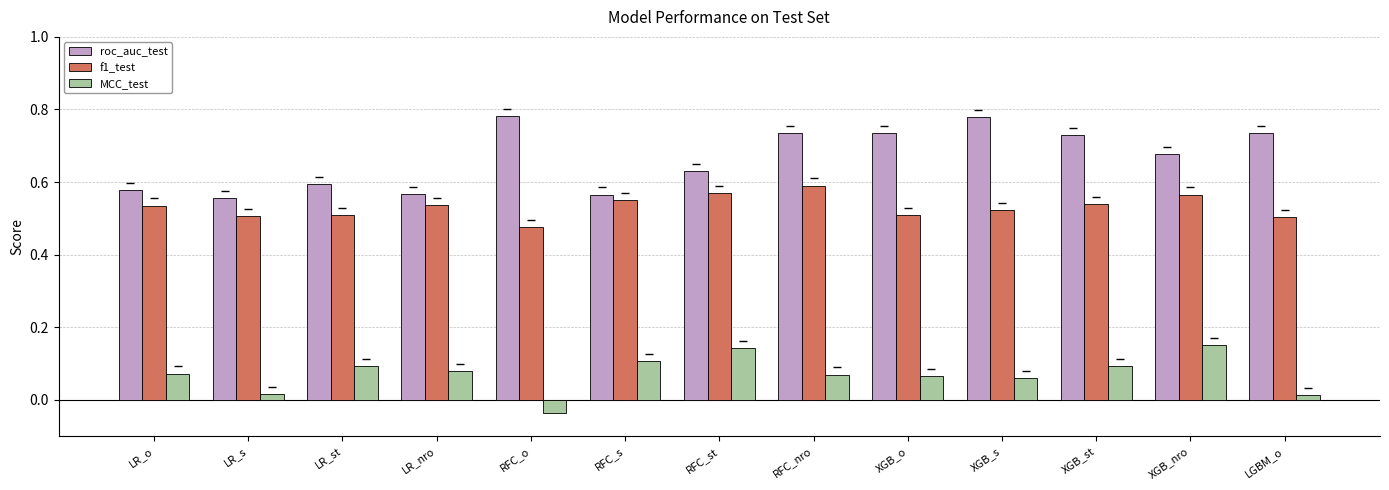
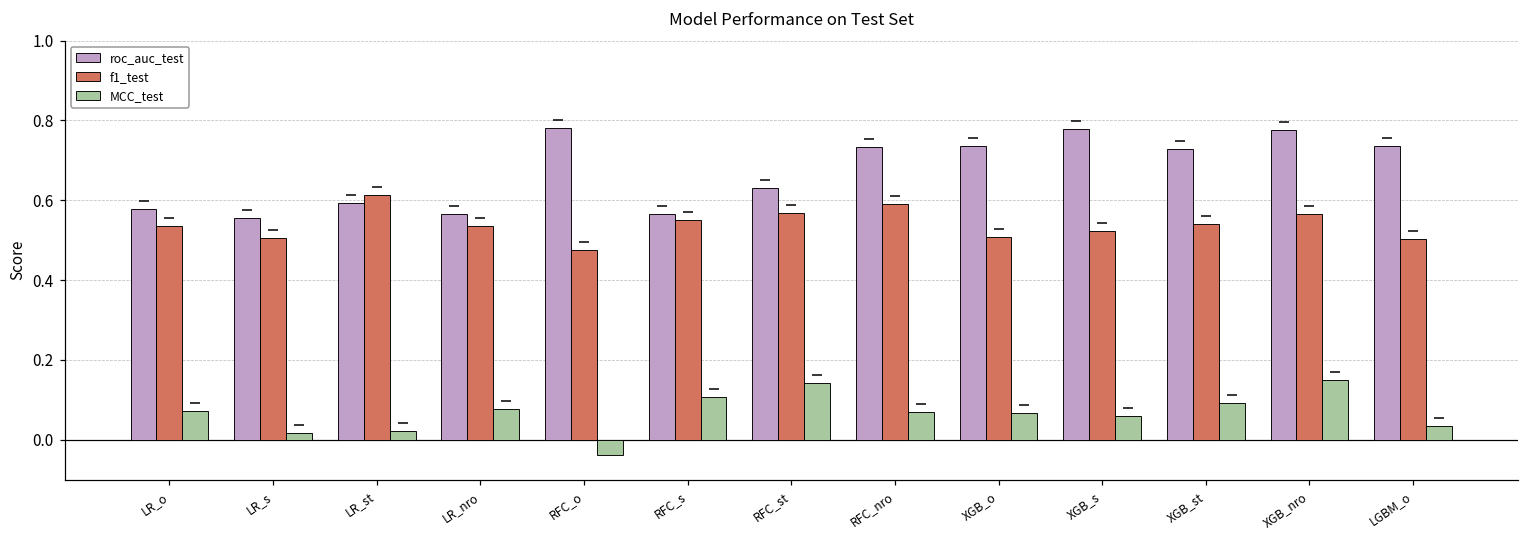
  {
    "roc_auc_test": {
      "LR_o": 0.58,
      "LR_s": 0.56,
      "LR_st": 0.59,
      "LR_nro": 0.57,
      "RFC_o": 0.78,
      "RFC_s": 0.57,
      "RFC_st": 0.63,
      "RFC_nro": 0.73,
      "XGB_o": 0.74,
      "XGB_s": 0.78,
      "XGB_st": 0.73,
-     "XGB_nro": 0.68,
+     "XGB_nro": 0.78,
      "LGBM_o": 0.74
    },
    "f1_test": {
      "LR_o": 0.54,
      "LR_s": 0.51,
-     "LR_st": 0.51,
+     "LR_st": 0.61,
      "LR_nro": 0.54,
      "RFC_o": 0.48,
      "RFC_s": 0.55,
      "RFC_st": 0.57,
      "RFC_nro": 0.59,
      "XGB_o": 0.51,
      "XGB_s": 0.52,
      "XGB_st": 0.54,
      "XGB_nro": 0.57,
      "LGBM_o": 0.50
    },
    "MCC_test": {
      "LR_o": 0.07,
      "LR_s": 0.02,
-     "LR_st": 0.09,
+     "LR_st": 0.02,
      "LR_nro": 0.08,
      "RFC_o": -0.04,
      "RFC_s": 0.11,
      "RFC_st": 0.14,
      "RFC_nro": 0.07,
      "XGB_o": 0.07,
      "XGB_s": 0.06,
      "XGB_st": 0.09,
      "XGB_nro": 0.15,
-     "LGBM_o": 0.01
+     "LGBM_o": 0.03
    }
  }
